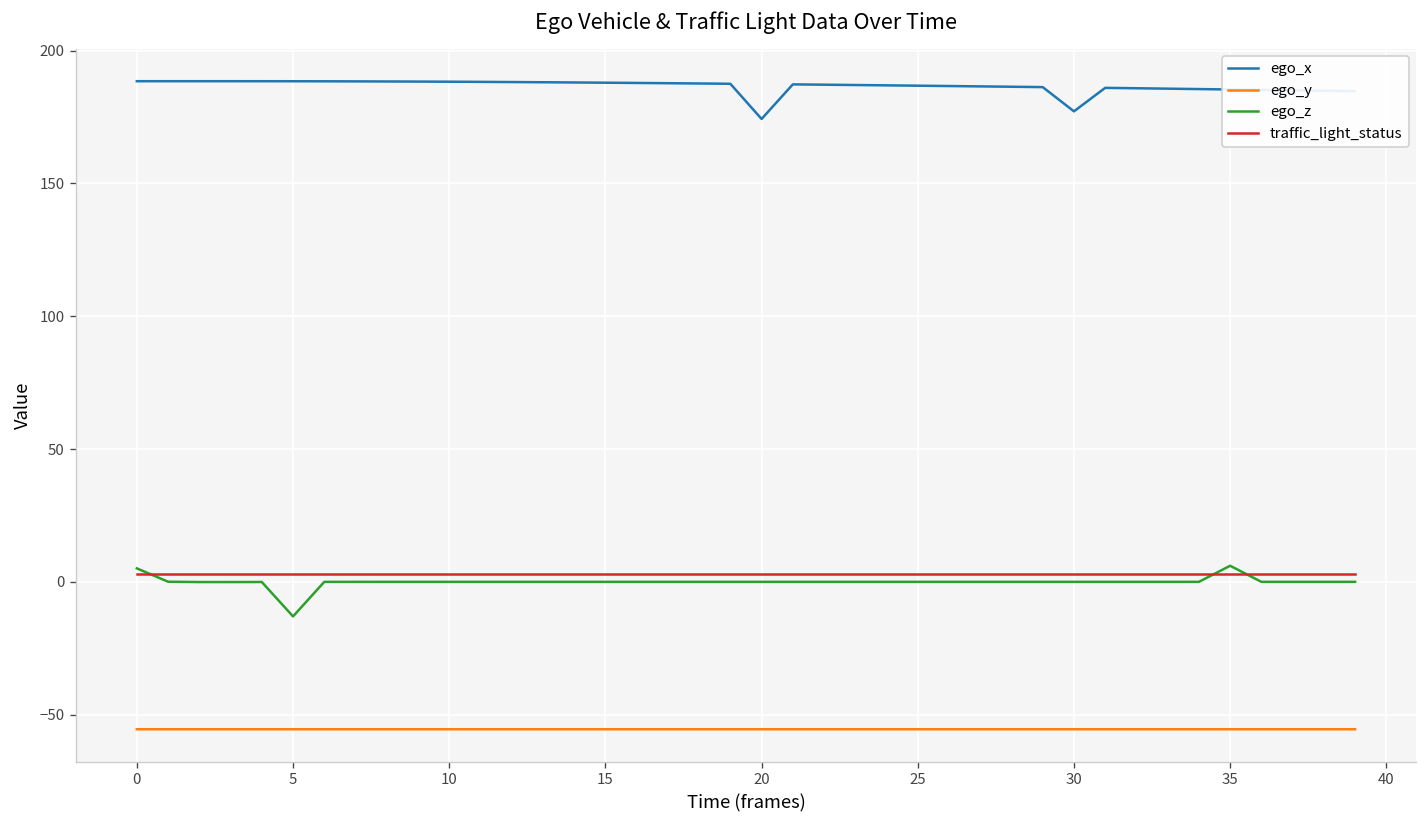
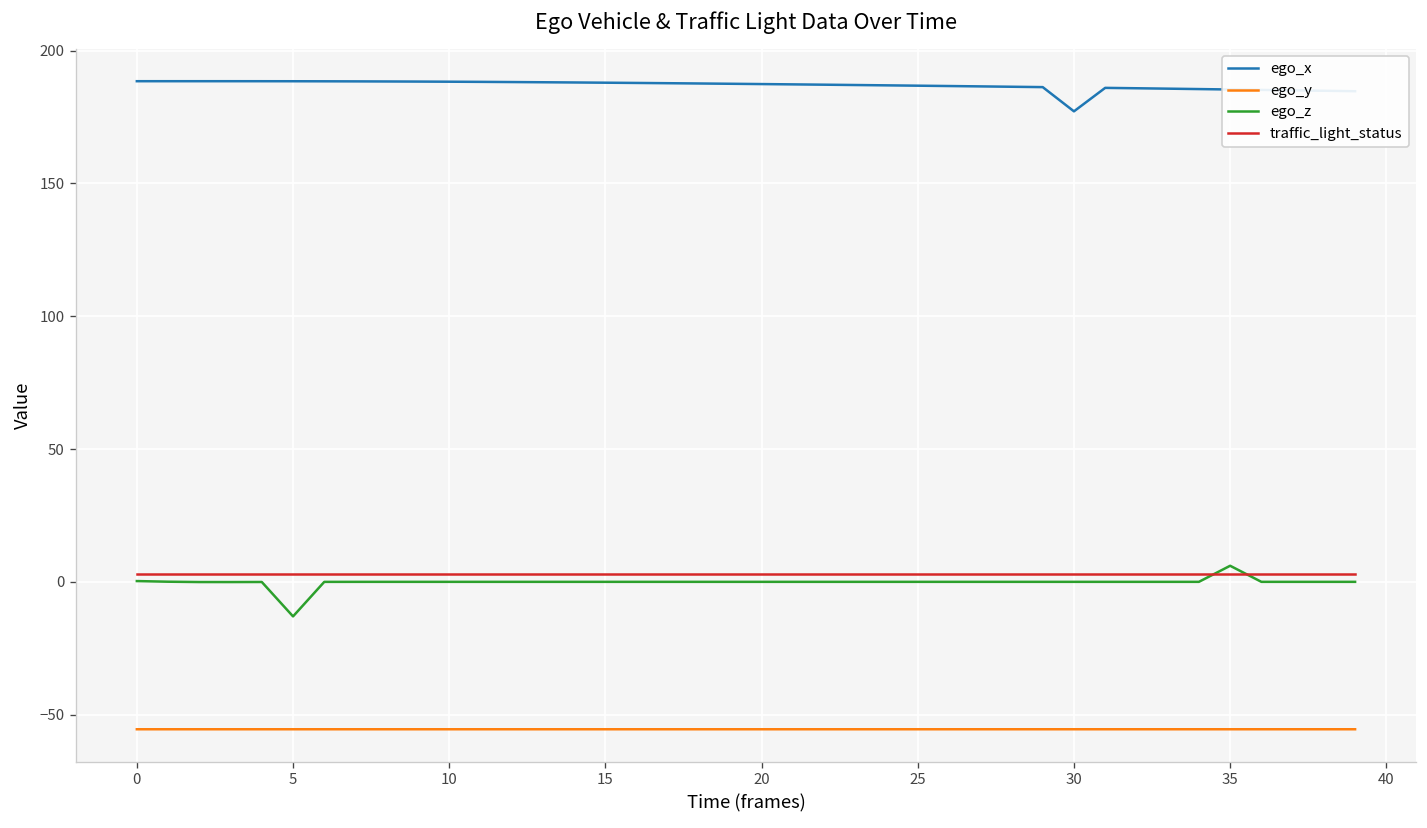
  {
    "ego_x": {
      "0": 188,
      "5": 188,
      "10": 188,
      "15": 188,
-     "20": 174,
+     "20": 187,
      "25": 187,
      "30": 177
    },
    "ego_y": {
      "0": -55,
      "5": -55,
      "10": -55,
      "15": -55,
      "20": -55,
      "25": -55,
      "30": -55,
      "35": -55
    },
    "ego_z": {
-     "0": 5,
+     "0": 0,
      "5": -13,
      "10": 0,
      "15": 0,
      "20": 0,
      "25": 0,
      "30": 0,
      "35": 6
    },
    "traffic_light_status": {
      "0": 3,
      "5": 3,
      "10": 3,
      "15": 3,
      "20": 3,
      "25": 3,
      "30": 3,
      "35": 3
    }
  }
